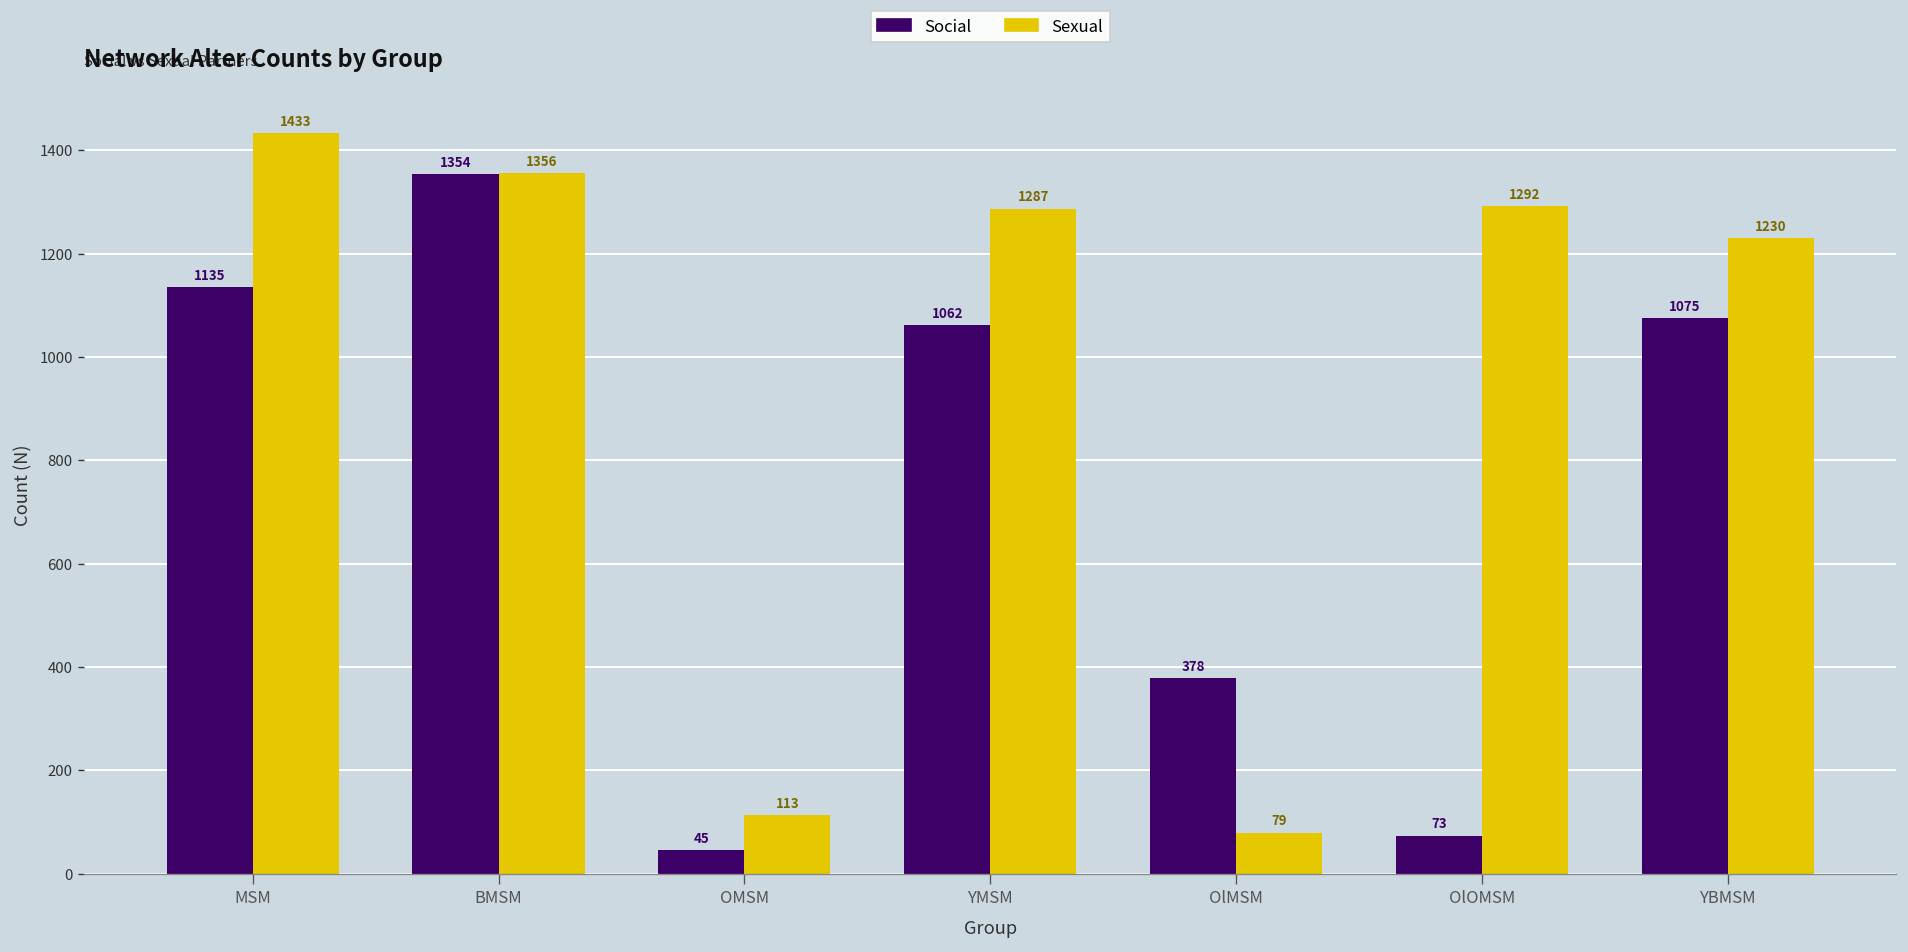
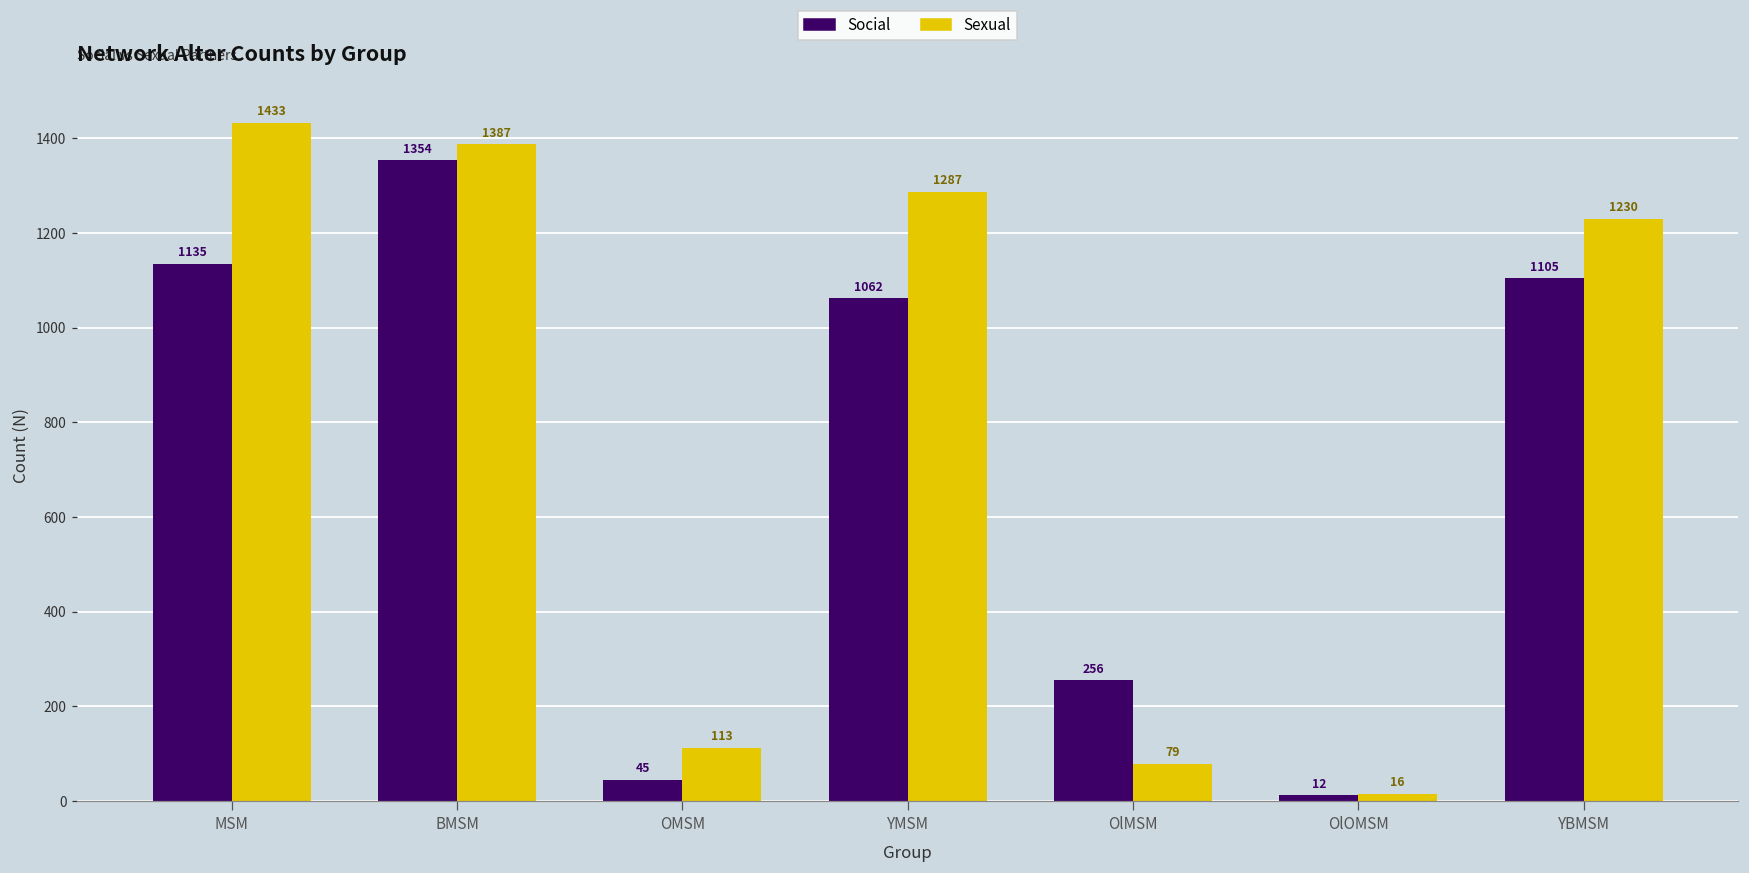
  {
    "Social": {
      "MSM": 1135,
      "BMSM": 1354,
      "OMSM": 45,
      "YMSM": 1062,
-     "OlMSM": 378,
-     "OlOMSM": 73,
-     "YBMSM": 1075
+     "OlMSM": 256,
+     "OlOMSM": 12,
+     "YBMSM": 1105
    },
    "Sexual": {
      "MSM": 1433,
-     "BMSM": 1356,
+     "BMSM": 1387,
      "OMSM": 113,
      "YMSM": 1287,
      "OlMSM": 79,
-     "OlOMSM": 1292,
+     "OlOMSM": 16,
      "YBMSM": 1230
    }
  }
